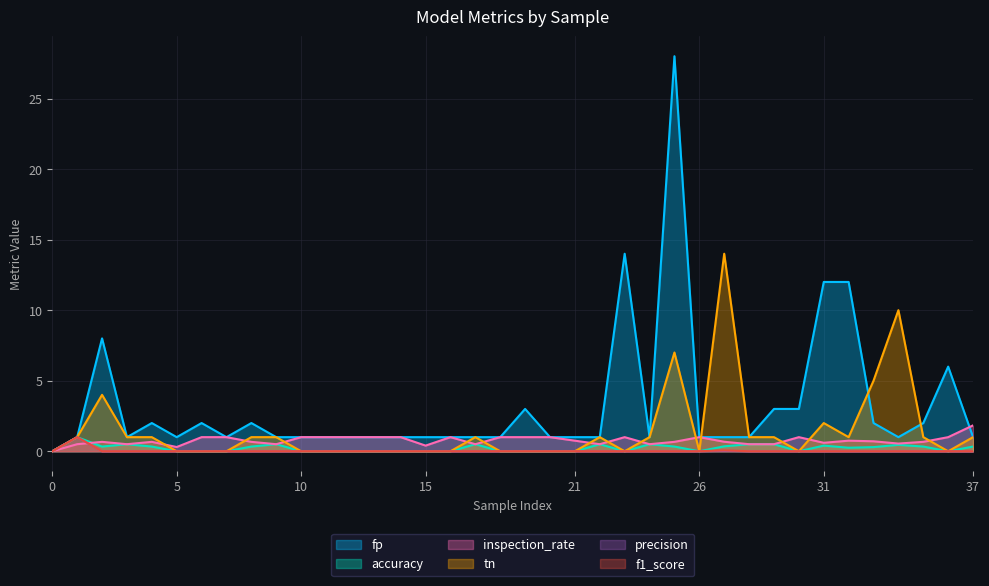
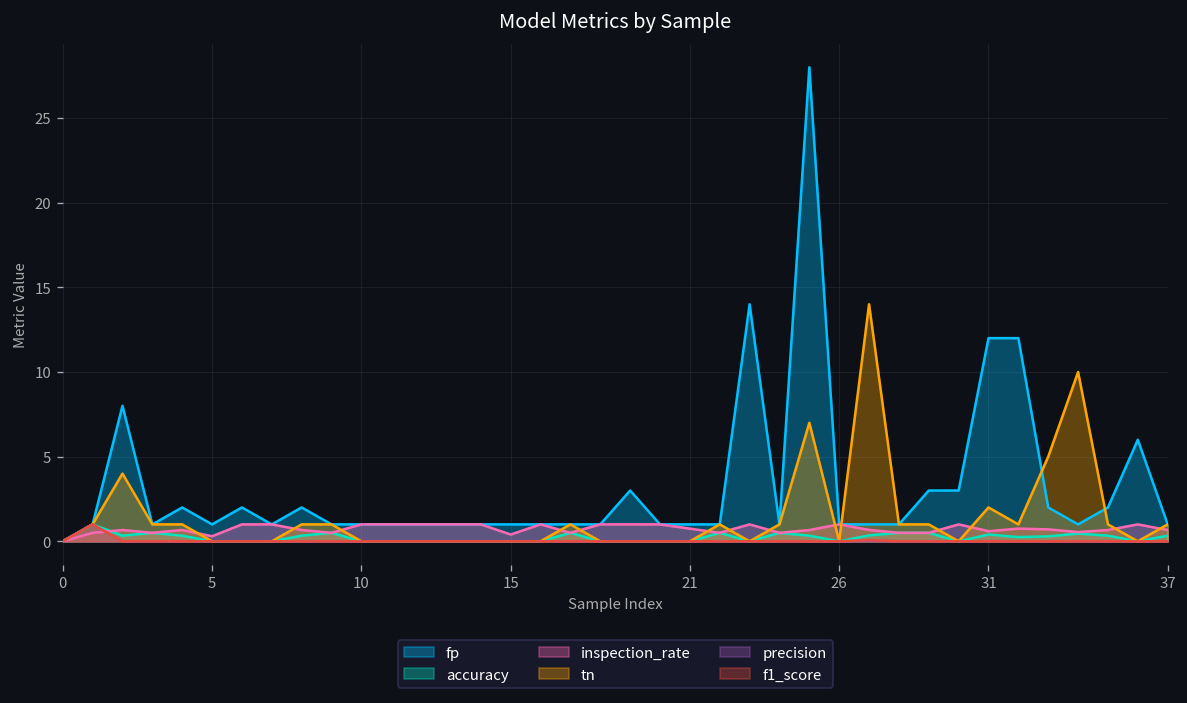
  {
    "inspection_rate": {
      "5": 0.3,
      "15": 0.4,
      "21": 0.8,
      "31": 0.6,
-     "37": 1.8
+     "37": 0.7
    }
  }
